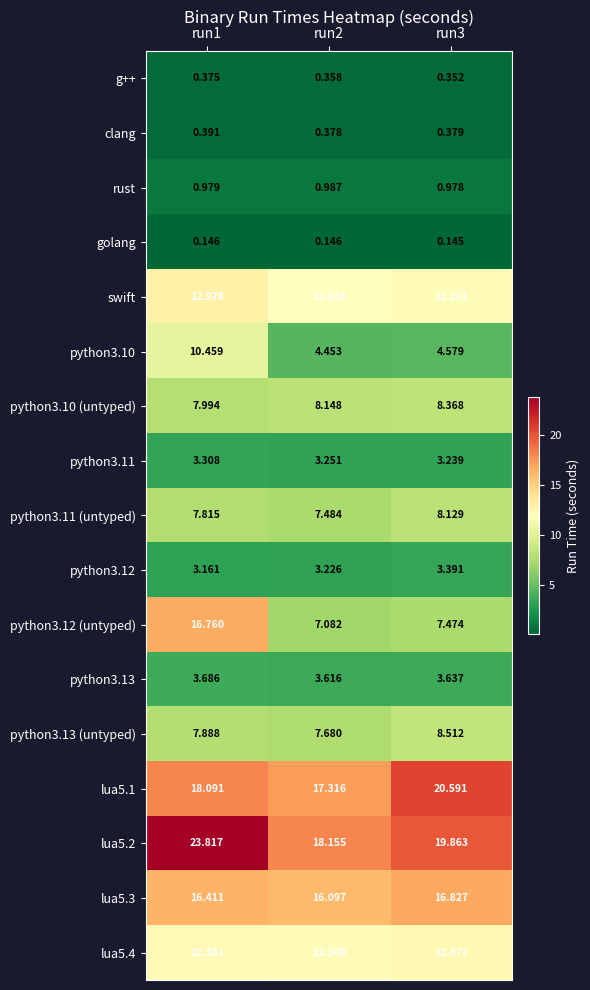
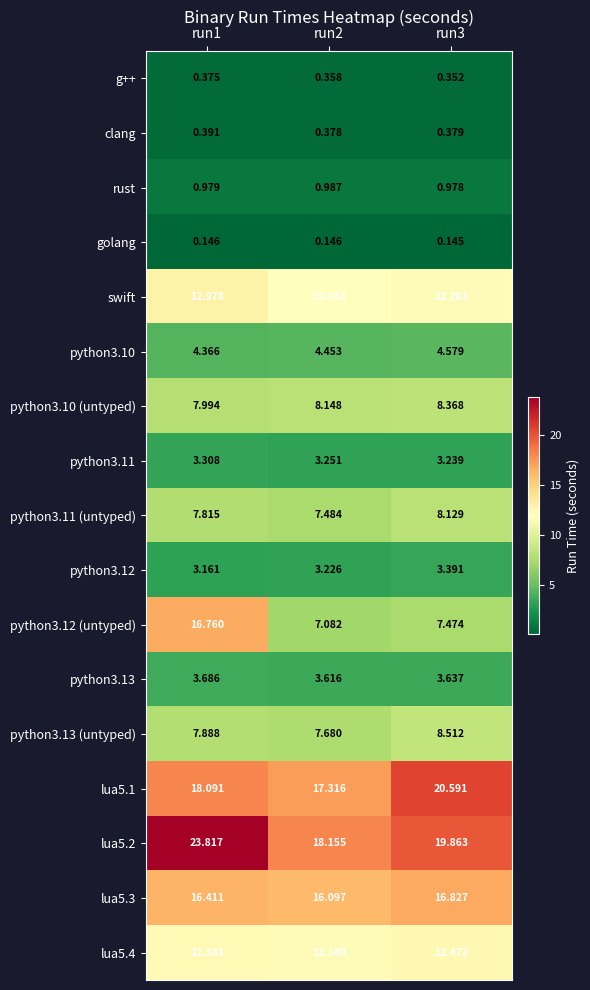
  {
    "g++": {
      "run1": 0.375,
      "run2": 0.358,
      "run3": 0.352
    },
    "clang": {
      "run1": 0.391,
      "run2": 0.378,
      "run3": 0.379
    },
    "rust": {
      "run1": 0.979,
      "run2": 0.987,
      "run3": 0.978
    },
    "golang": {
      "run1": 0.146,
      "run2": 0.146,
      "run3": 0.145
    },
    "swift": {
      "run1": 12.978,
      "run2": 12.033,
      "run3": 12.201
    },
    "python3.10": {
-     "run1": 10.459,
+     "run1": 4.366,
      "run2": 4.453,
      "run3": 4.579
    },
    "python3.10 (untyped)": {
      "run1": 7.994,
      "run2": 8.148,
      "run3": 8.368
    },
    "python3.11": {
      "run1": 3.308,
      "run2": 3.251,
      "run3": 3.239
    },
    "python3.11 (untyped)": {
      "run1": 7.815,
      "run2": 7.484,
      "run3": 8.129
    },
    "python3.12": {
      "run1": 3.161,
      "run2": 3.226,
      "run3": 3.391
    },
    "python3.12 (untyped)": {
      "run1": 16.760,
      "run2": 7.082,
      "run3": 7.474
    },
    "python3.13": {
      "run1": 3.686,
      "run2": 3.616,
      "run3": 3.637
    },
    "python3.13 (untyped)": {
      "run1": 7.888,
      "run2": 7.680,
      "run3": 8.512
    },
    "lua5.1": {
      "run1": 18.091,
      "run2": 17.316,
      "run3": 20.591
    },
    "lua5.2": {
      "run1": 23.817,
      "run2": 18.155,
      "run3": 19.863
    },
    "lua5.3": {
      "run1": 16.411,
      "run2": 16.097,
      "run3": 16.827
    },
    "lua5.4": {
      "run1": 12.381,
      "run2": 12.349,
      "run3": 12.472
    }
  }
